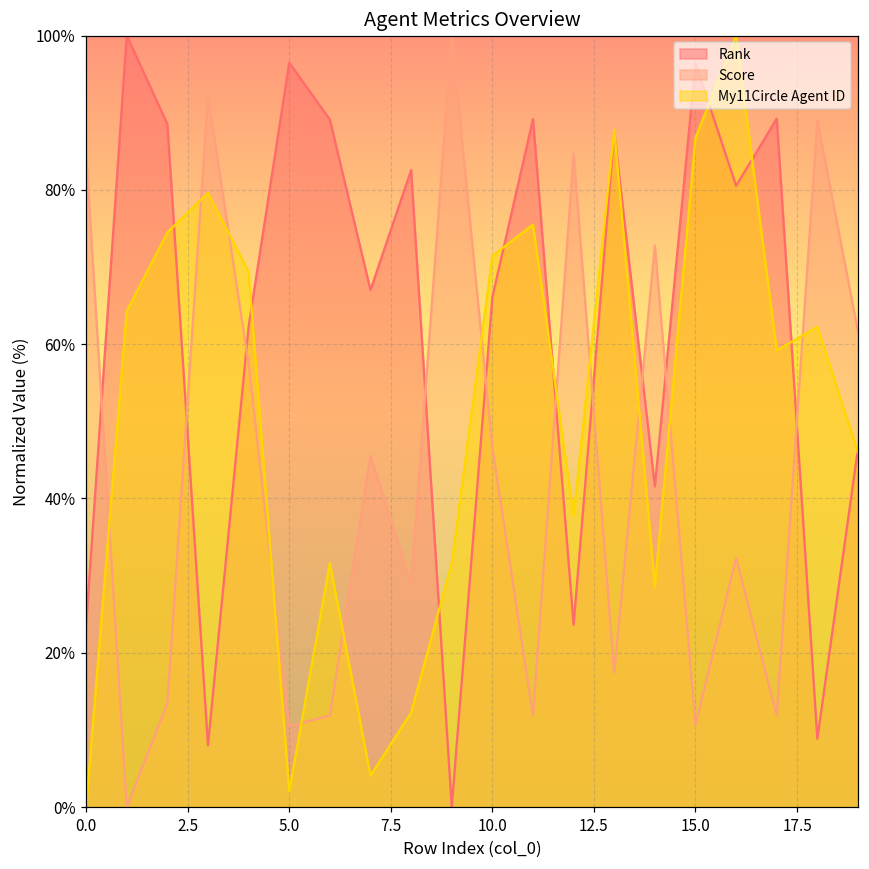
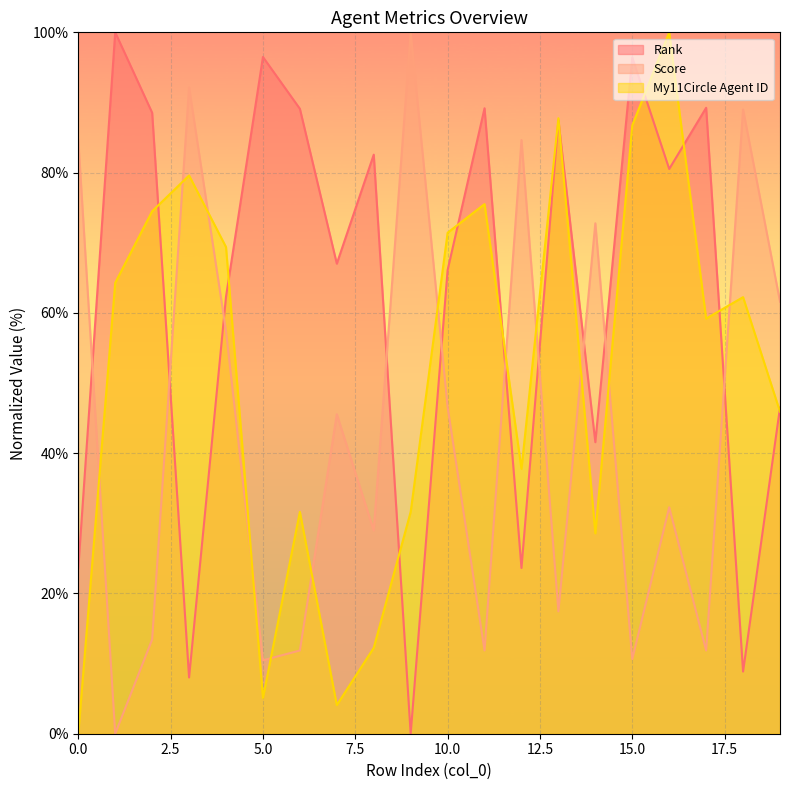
  {
    "My11Circle Agent ID": {
      "0.0": "0%",
-     "5.0": "2%",
+     "5.0": "5%",
      "10.0": "71%",
      "15.0": "87%"
    }
  }
